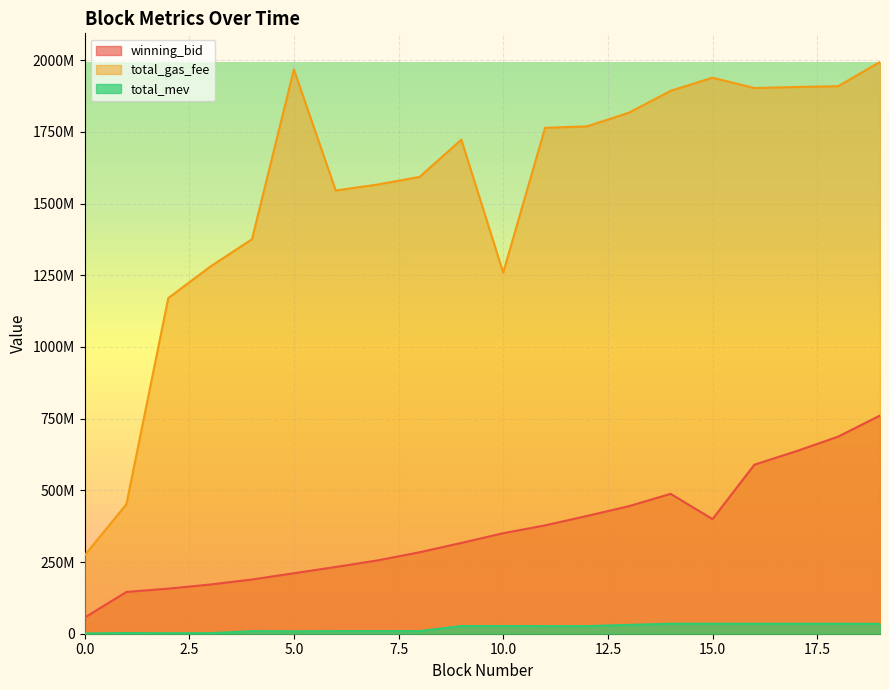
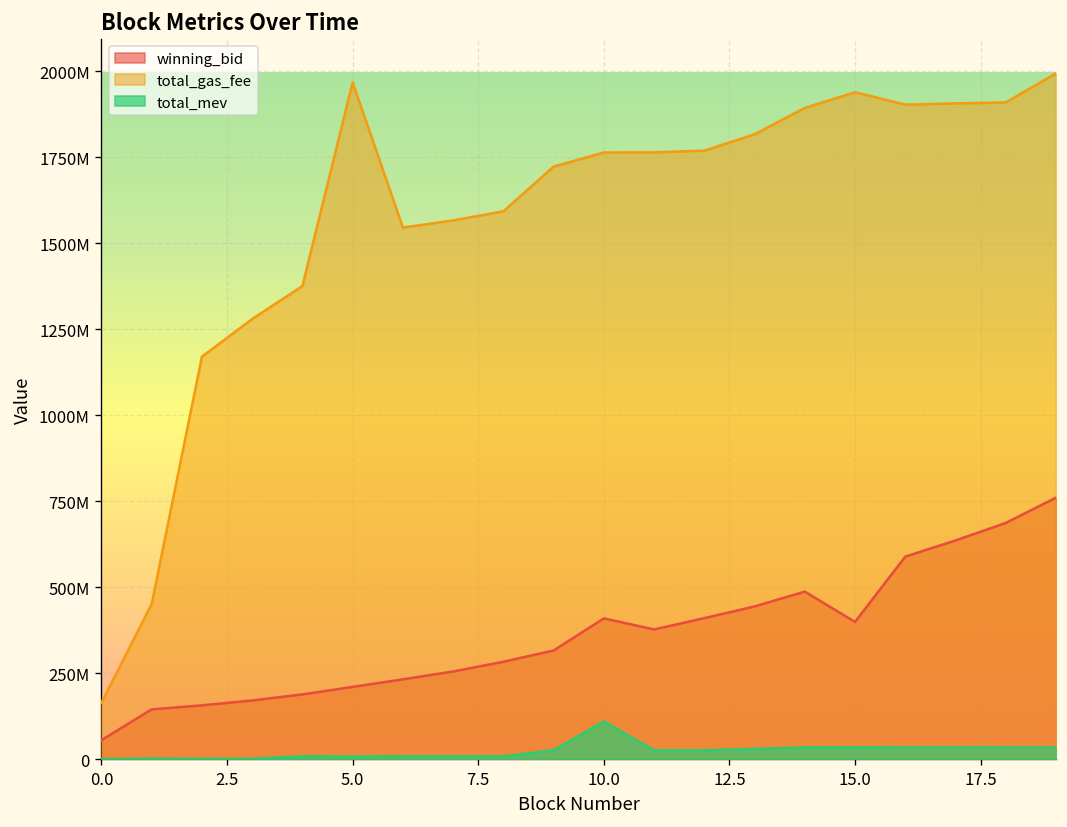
  {
    "winning_bid": {
      "0.0": 60000000,
      "5.0": 210000000,
-     "10.0": 350000000,
+     "10.0": 410000000,
      "15.0": 400000000
    },
    "total_gas_fee": {
-     "0.0": 270000000,
+     "0.0": 170000000,
      "5.0": 1970000000,
-     "10.0": 1260000000,
+     "10.0": 1760000000,
      "15.0": 1940000000
    },
    "total_mev": {
      "0.0": 0,
      "5.0": 10000000,
-     "10.0": 30000000,
+     "10.0": 110000000,
      "15.0": 30000000
    }
  }
